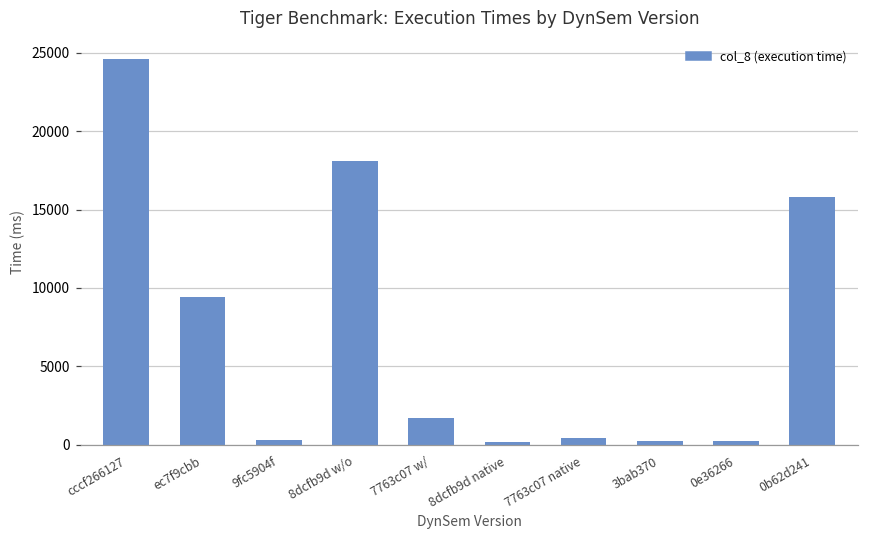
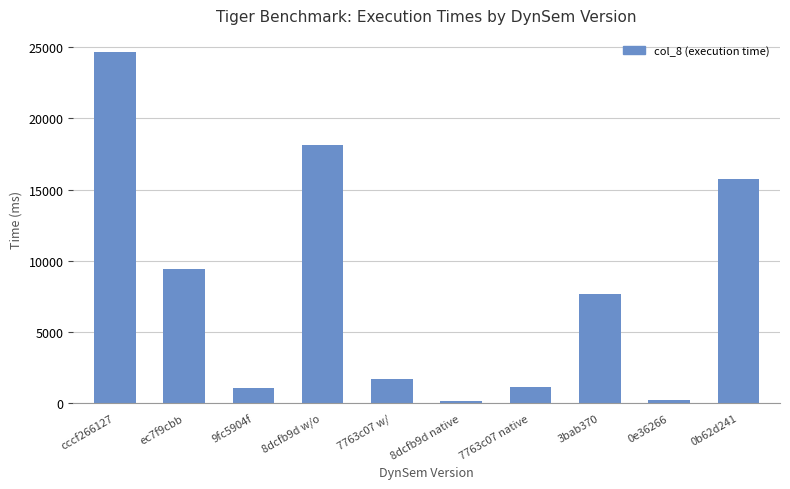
  {
    "cccf266127": 24600,
    "ec7f9cbb": 9400,
-   "9fc5904f": 300,
+   "9fc5904f": 1100,
    "8dcfb9d w/o": 18100,
    "7763c07 w/": 1700,
    "8dcfb9d native": 200,
-   "7763c07 native": 500,
-   "3bab370": 200,
+   "7763c07 native": 1100,
+   "3bab370": 7700,
    "0e36266": 200,
    "0b62d241": 15800
  }
